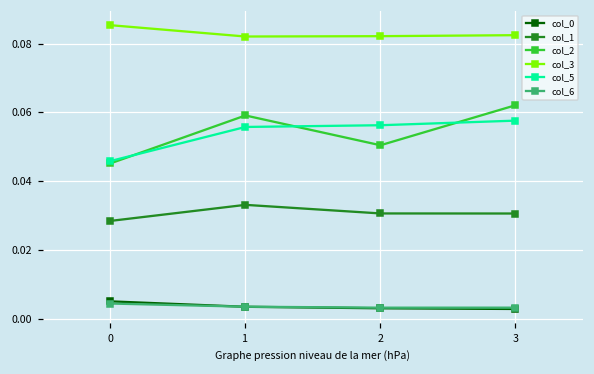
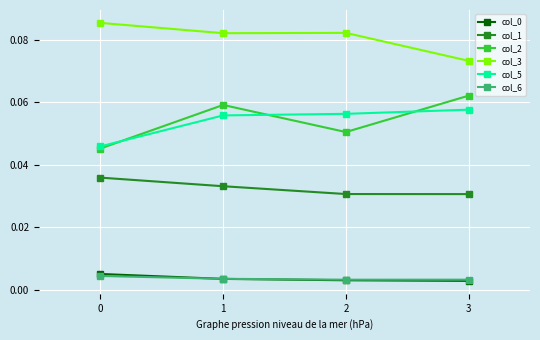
  {
    "col_1": {
-     "0": 0.028,
+     "0": 0.036,
      "1": 0.033,
      "2": 0.031,
      "3": 0.031
    },
    "col_2": {
      "1": 0.059,
      "2": 0.050,
      "3": 0.062
    },
    "col_3": {
      "0": 0.085,
      "1": 0.082,
      "2": 0.082,
-     "3": 0.082
+     "3": 0.073
    },
    "col_5": {
      "1": 0.056,
      "2": 0.056,
      "3": 0.058
    }
  }
